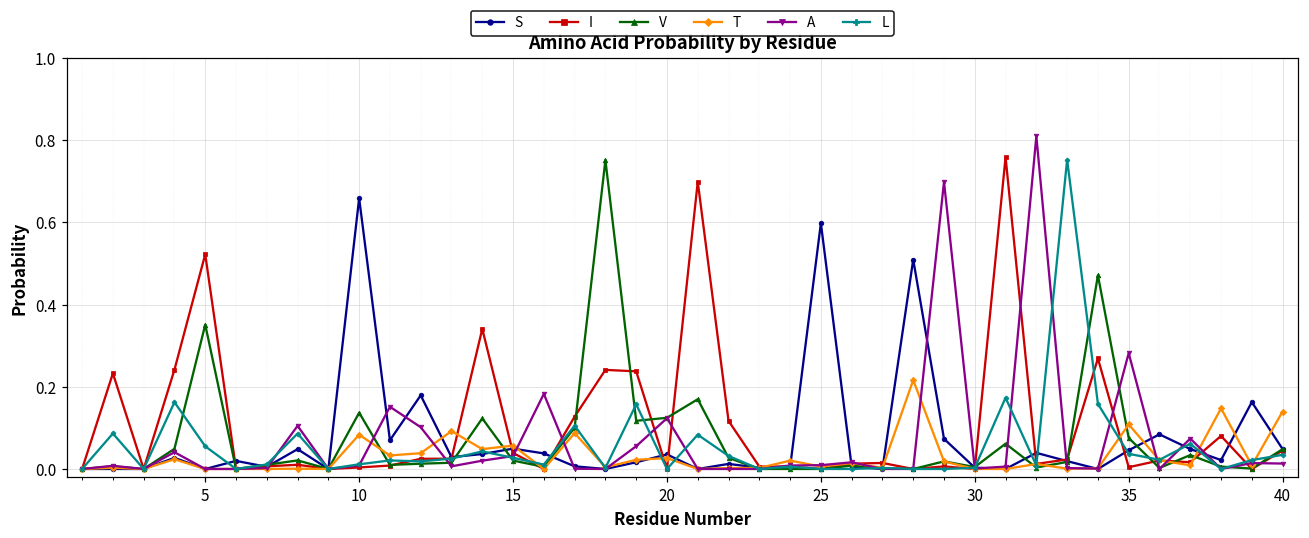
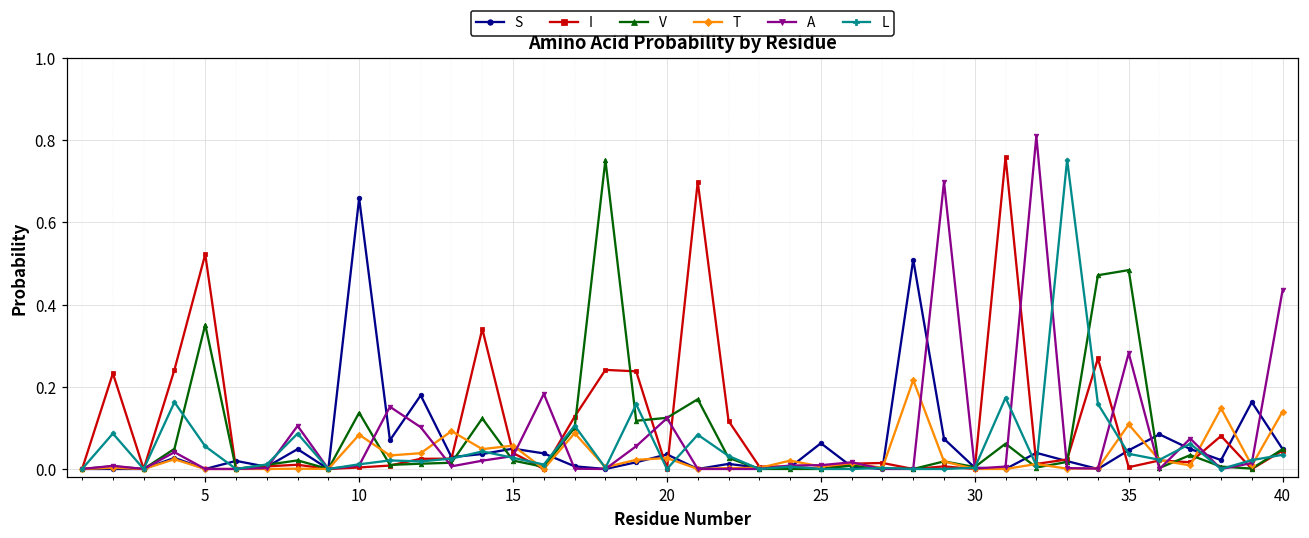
  {
    "S": {
      "10": 0.66,
      "15": 0.05,
      "20": 0.04,
-     "25": 0.60,
+     "25": 0.06,
      "35": 0.05
    },
    "I": {
      "5": 0.52,
      "15": 0.04,
      "35": 0.00
    },
    "V": {
      "5": 0.35,
      "10": 0.14,
      "15": 0.02,
-     "35": 0.08
+     "35": 0.48
    },
    "T": {
      "10": 0.08,
      "15": 0.06,
      "20": 0.03,
      "35": 0.11,
      "40": 0.14
    },
    "A": {
      "35": 0.28,
-     "40": 0.01
+     "40": 0.44
    },
    "L": {
      "5": 0.06,
      "35": 0.04,
      "40": 0.03
    }
  }
